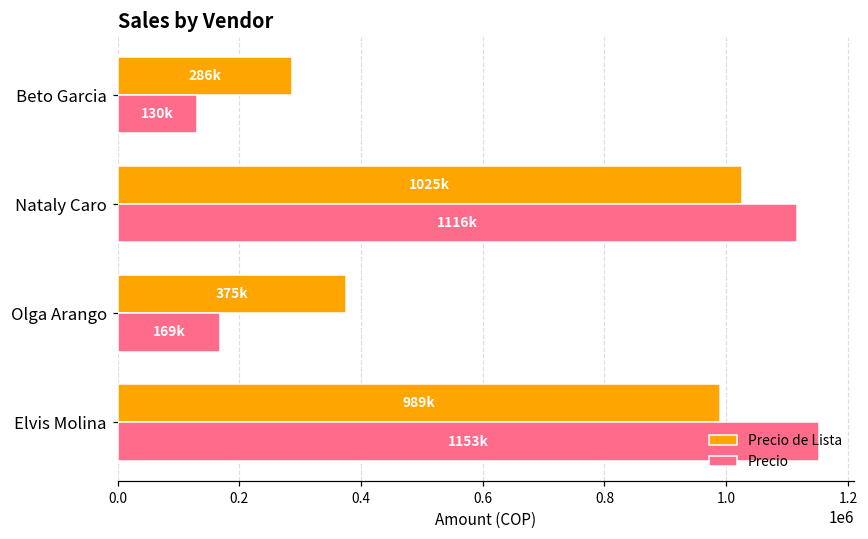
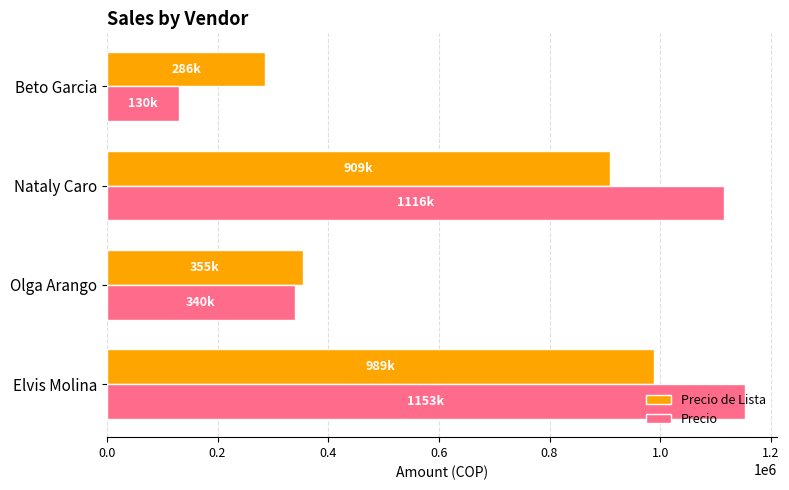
  {
    "Precio de Lista": {
      "Beto Garcia": "286k",
-     "Nataly Caro": "1025k",
-     "Olga Arango": "375k",
+     "Nataly Caro": "909k",
+     "Olga Arango": "355k",
      "Elvis Molina": "989k"
    },
    "Precio": {
      "Beto Garcia": "130k",
      "Nataly Caro": "1116k",
-     "Olga Arango": "169k",
+     "Olga Arango": "340k",
      "Elvis Molina": "1153k"
    }
  }
